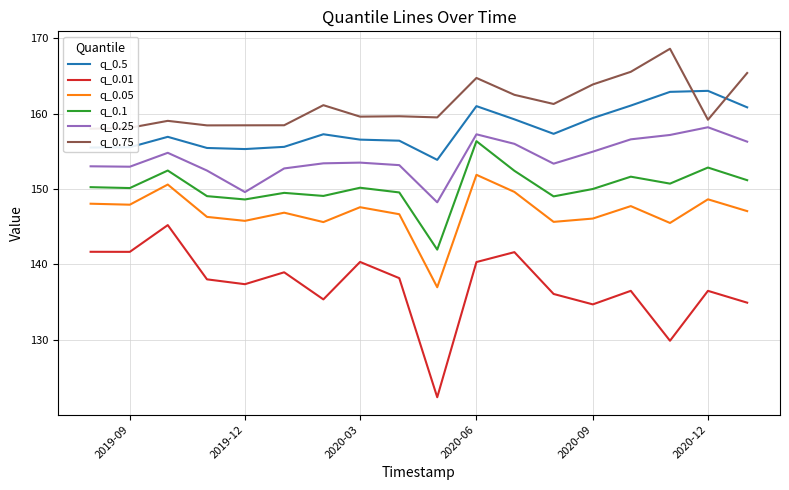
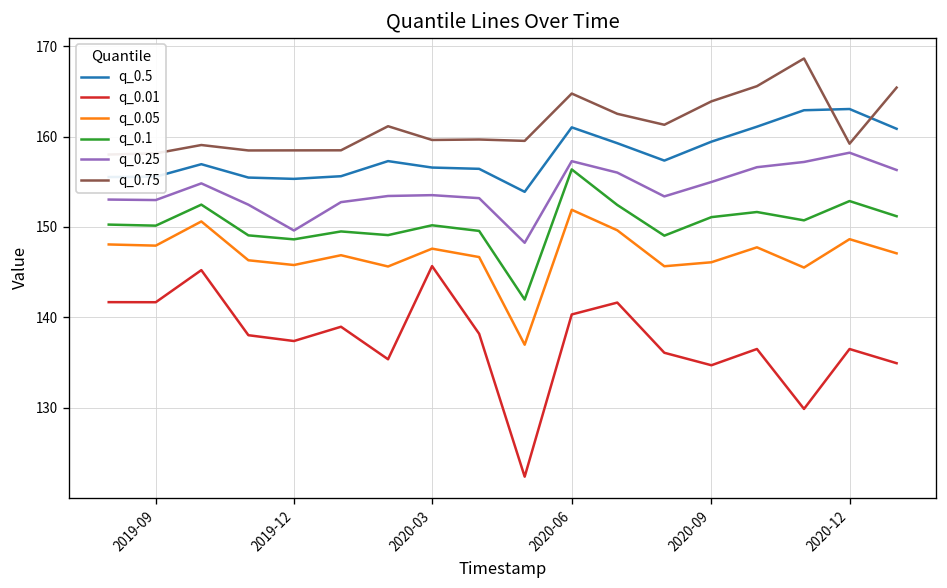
  {
    "q_0.5": {
      "2019-12": 155,
      "2020-03": 157,
      "2020-06": 161,
      "2020-09": 159,
      "2020-12": 163
    },
    "q_0.01": {
      "2019-09": 142,
      "2019-12": 137,
-     "2020-03": 140,
+     "2020-03": 146,
      "2020-06": 140,
      "2020-09": 135,
      "2020-12": 136
    },
    "q_0.05": {
      "2019-09": 148,
      "2019-12": 146,
      "2020-03": 148,
      "2020-06": 152,
      "2020-09": 146,
      "2020-12": 149
    },
    "q_0.1": {
      "2019-09": 150,
      "2019-12": 149,
      "2020-03": 150,
      "2020-06": 156,
-     "2020-09": 150,
+     "2020-09": 151,
      "2020-12": 153
    },
    "q_0.25": {
      "2019-09": 153,
      "2019-12": 150,
      "2020-03": 154,
      "2020-06": 157,
      "2020-09": 155,
      "2020-12": 158
    },
    "q_0.75": {
      "2019-12": 158,
      "2020-03": 160,
      "2020-06": 165,
      "2020-09": 164,
      "2020-12": 159
    }
  }
